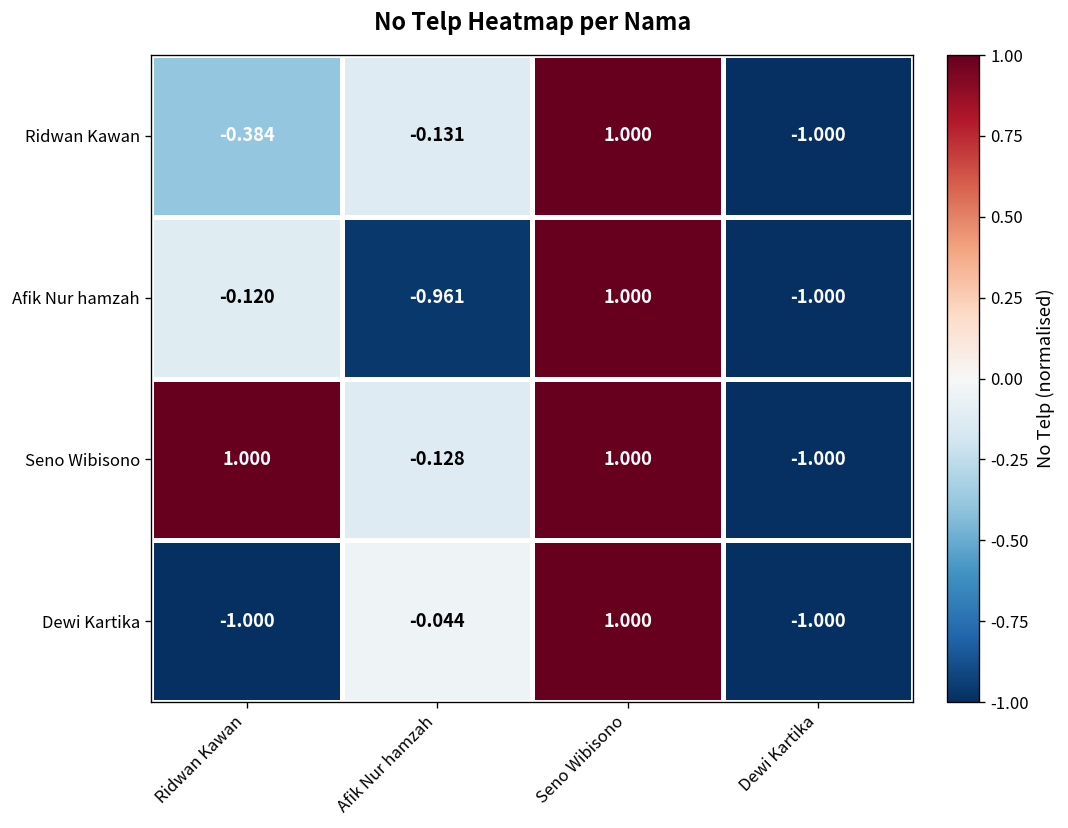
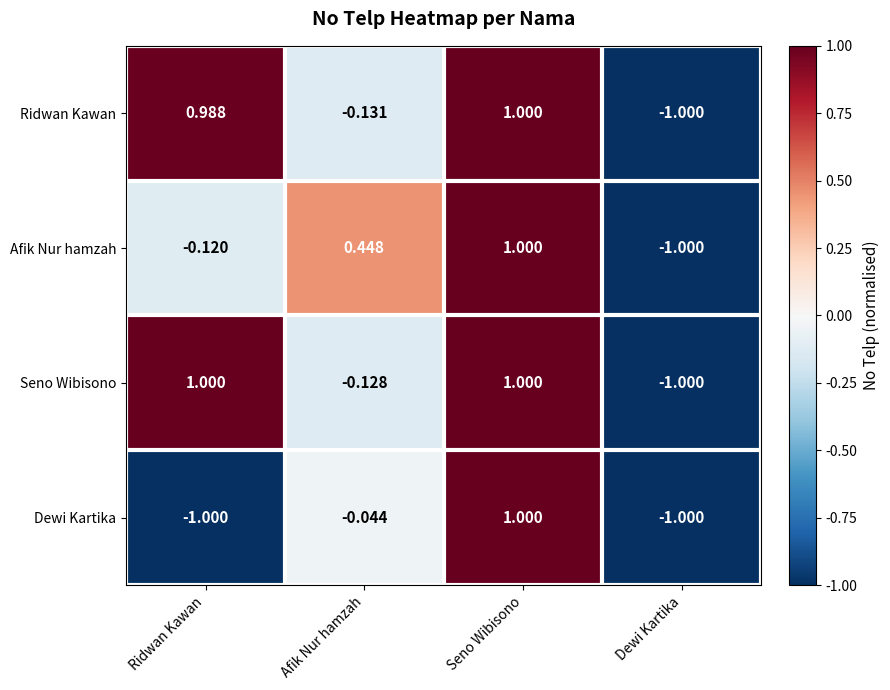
  {
    "Ridwan Kawan": {
-     "Ridwan Kawan": -0.384,
+     "Ridwan Kawan": 0.988,
      "Afik Nur hamzah": -0.131,
      "Seno Wibisono": 1.000,
      "Dewi Kartika": -1.000
    },
    "Afik Nur hamzah": {
      "Ridwan Kawan": -0.120,
-     "Afik Nur hamzah": -0.961,
+     "Afik Nur hamzah": 0.448,
      "Seno Wibisono": 1.000,
      "Dewi Kartika": -1.000
    },
    "Seno Wibisono": {
      "Ridwan Kawan": 1.000,
      "Afik Nur hamzah": -0.128,
      "Seno Wibisono": 1.000,
      "Dewi Kartika": -1.000
    },
    "Dewi Kartika": {
      "Ridwan Kawan": -1.000,
      "Afik Nur hamzah": -0.044,
      "Seno Wibisono": 1.000,
      "Dewi Kartika": -1.000
    }
  }
